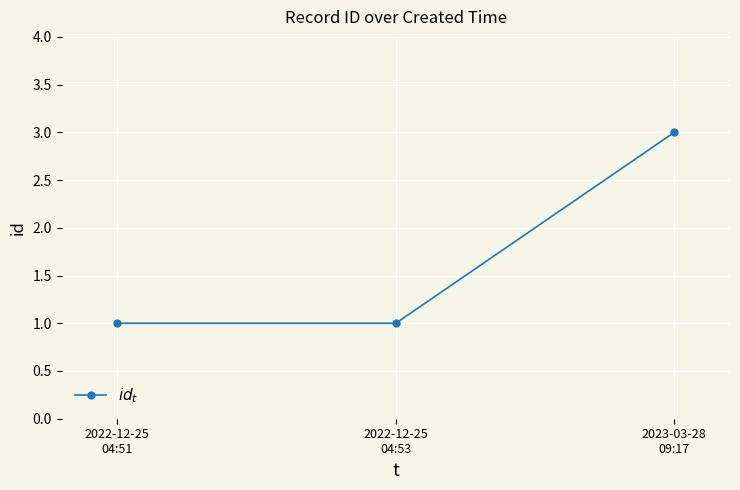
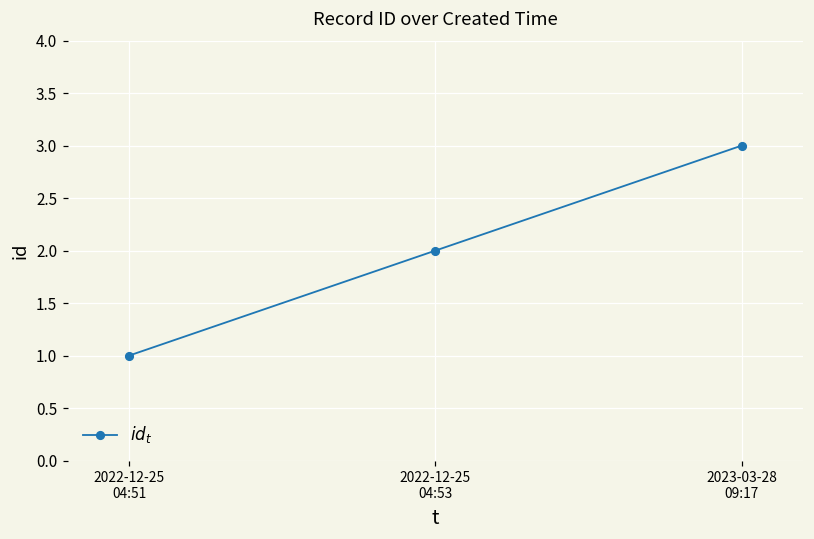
  {
    "2022-12-25 04:51": 1,
-   "2022-12-25 04:53": 1,
+   "2022-12-25 04:53": 2,
    "2023-03-28 09:17": 3
  }
